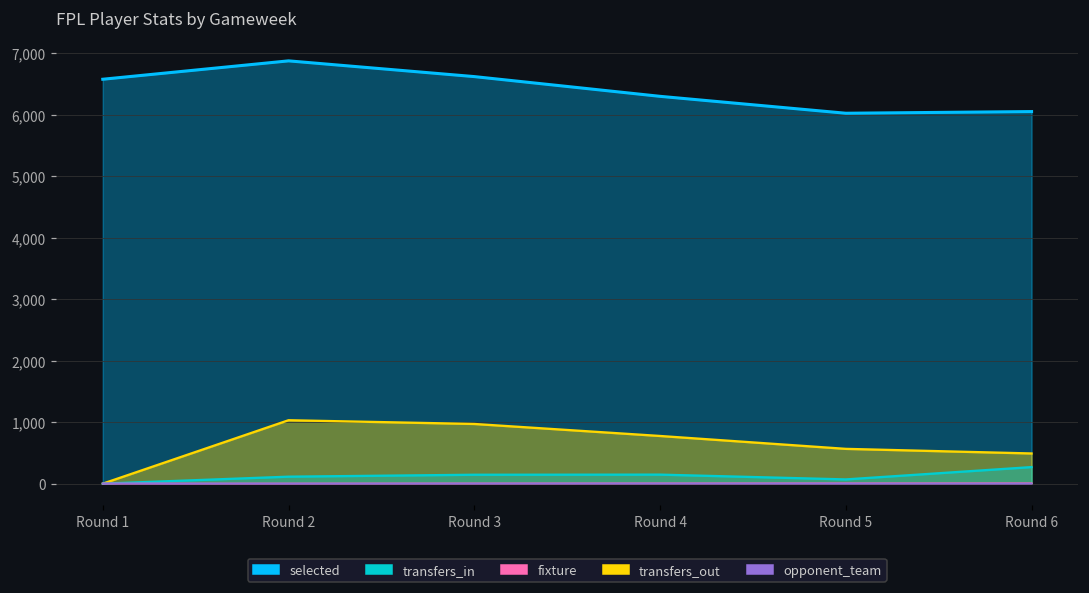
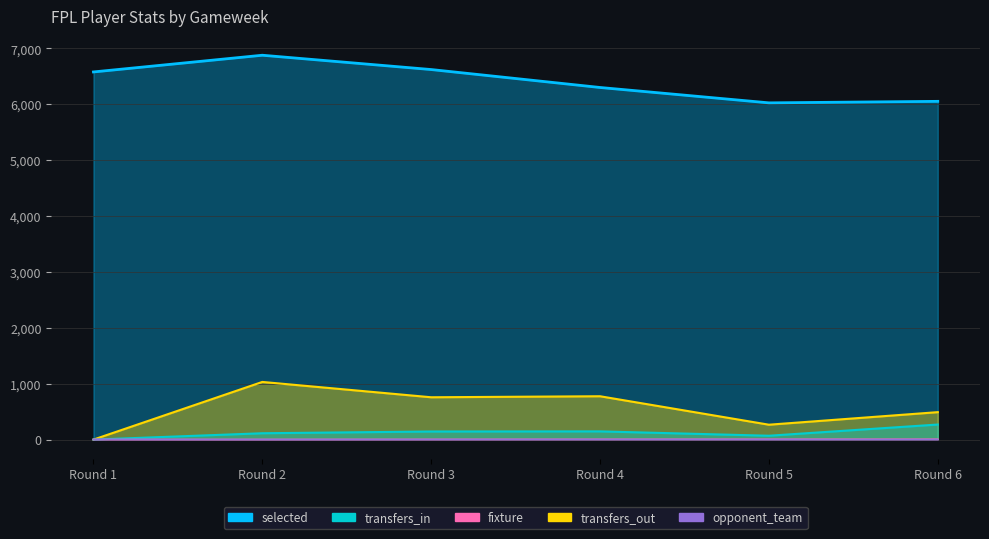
  {
    "transfers_out": {
      "Round 2": "1,000",
-     "Round 3": "1,000",
+     "Round 3": "800",
      "Round 4": "800",
-     "Round 5": "600",
+     "Round 5": "300",
      "Round 6": "500"
    },
    "opponent_team": {
      "Round 2": "0",
      "Round 3": "0",
      "Round 4": "0",
      "Round 5": "0",
      "Round 6": "0"
    }
  }
